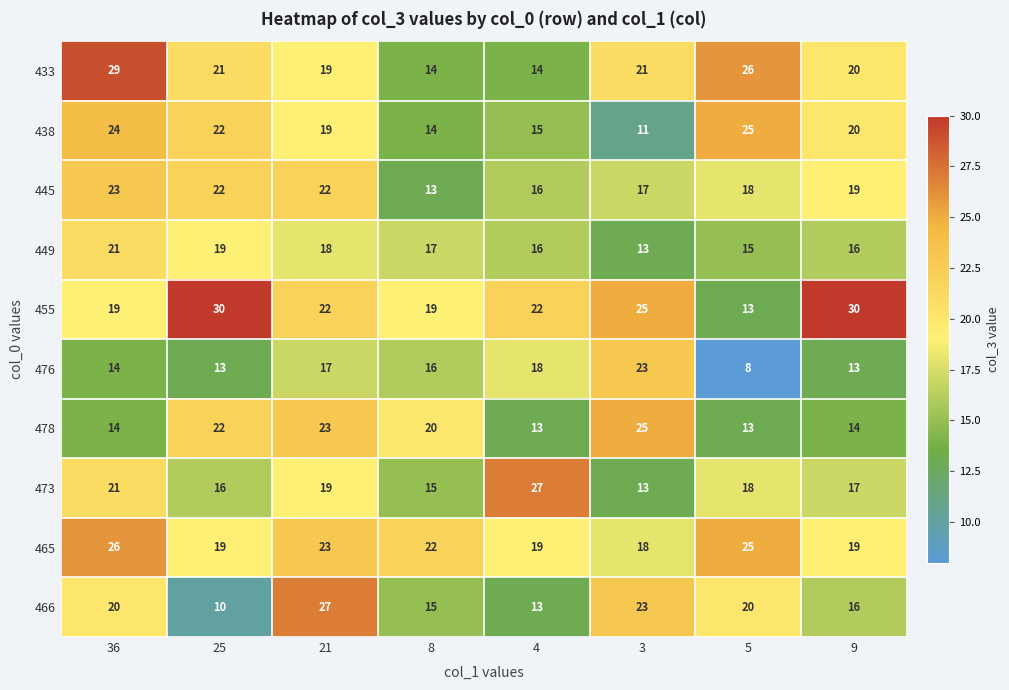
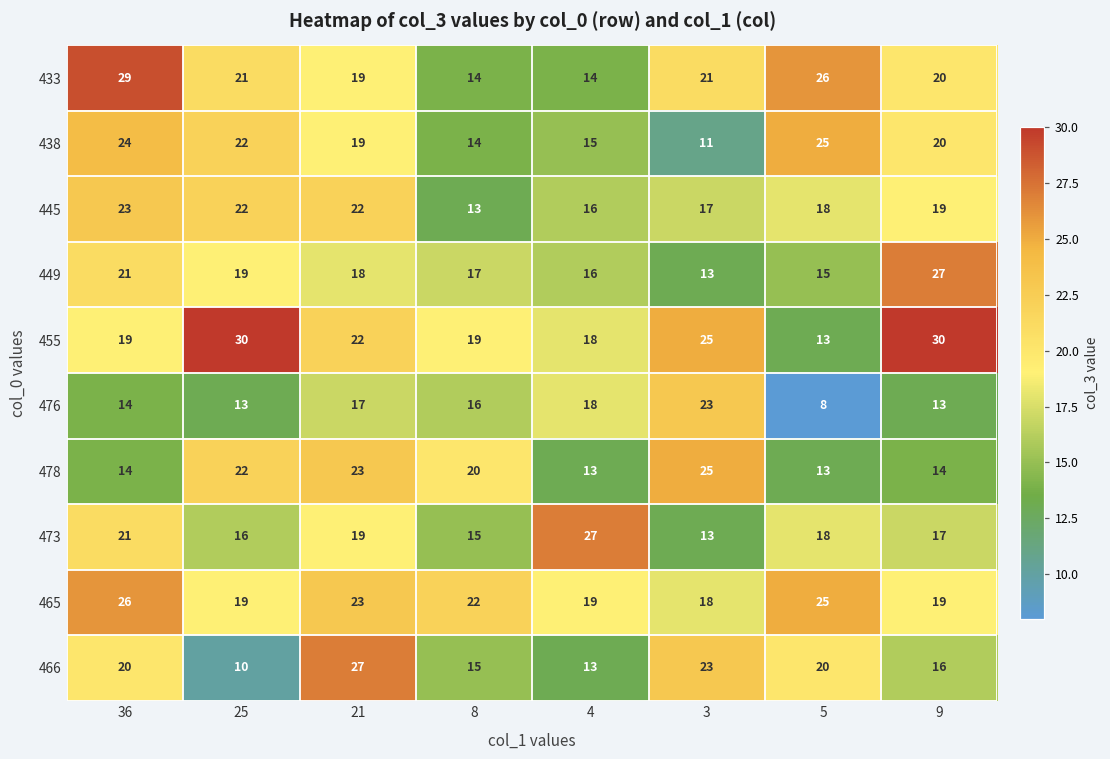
  {
    "433": {
      "36": 29,
      "25": 21,
      "21": 19,
      "8": 14,
      "4": 14,
      "3": 21,
      "5": 26,
      "9": 20
    },
    "438": {
      "36": 24,
      "25": 22,
      "21": 19,
      "8": 14,
      "4": 15,
      "3": 11,
      "5": 25,
      "9": 20
    },
    "445": {
      "36": 23,
      "25": 22,
      "21": 22,
      "8": 13,
      "4": 16,
      "3": 17,
      "5": 18,
      "9": 19
    },
    "449": {
      "36": 21,
      "25": 19,
      "21": 18,
      "8": 17,
      "4": 16,
      "3": 13,
      "5": 15,
-     "9": 16
+     "9": 27
    },
    "455": {
      "36": 19,
      "25": 30,
      "21": 22,
      "8": 19,
-     "4": 22,
+     "4": 18,
      "3": 25,
      "5": 13,
      "9": 30
    },
    "476": {
      "36": 14,
      "25": 13,
      "21": 17,
      "8": 16,
      "4": 18,
      "3": 23,
      "5": 8,
      "9": 13
    },
    "478": {
      "36": 14,
      "25": 22,
      "21": 23,
      "8": 20,
      "4": 13,
      "3": 25,
      "5": 13,
      "9": 14
    },
    "473": {
      "36": 21,
      "25": 16,
      "21": 19,
      "8": 15,
      "4": 27,
      "3": 13,
      "5": 18,
      "9": 17
    },
    "465": {
      "36": 26,
      "25": 19,
      "21": 23,
      "8": 22,
      "4": 19,
      "3": 18,
      "5": 25,
      "9": 19
    },
    "466": {
      "36": 20,
      "25": 10,
      "21": 27,
      "8": 15,
      "4": 13,
      "3": 23,
      "5": 20,
      "9": 16
    }
  }
